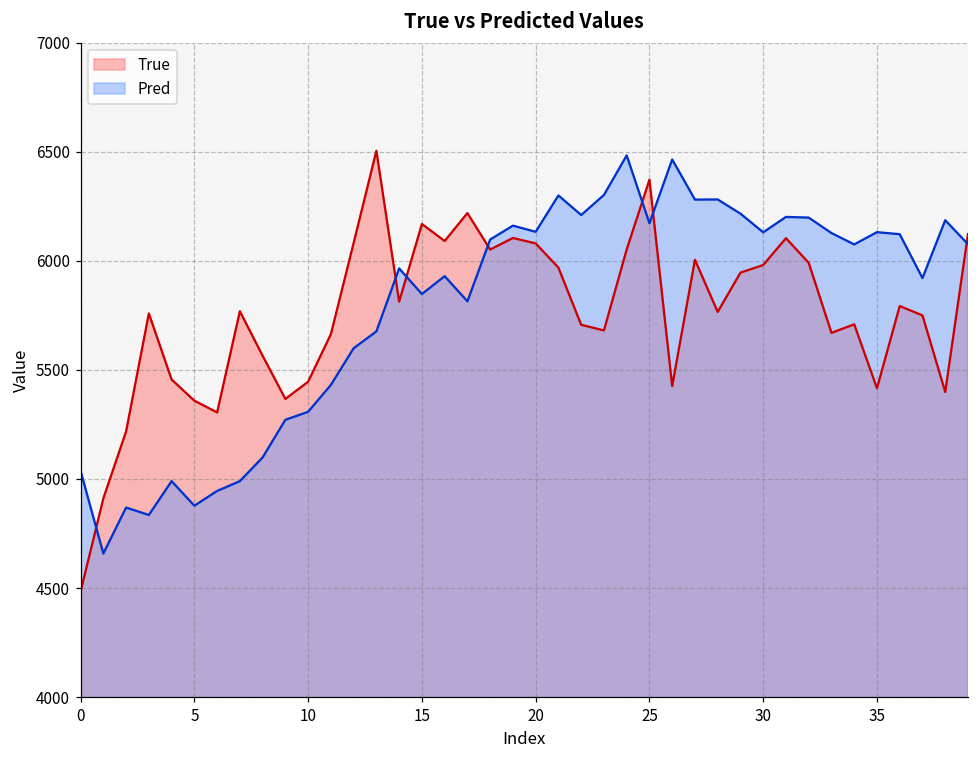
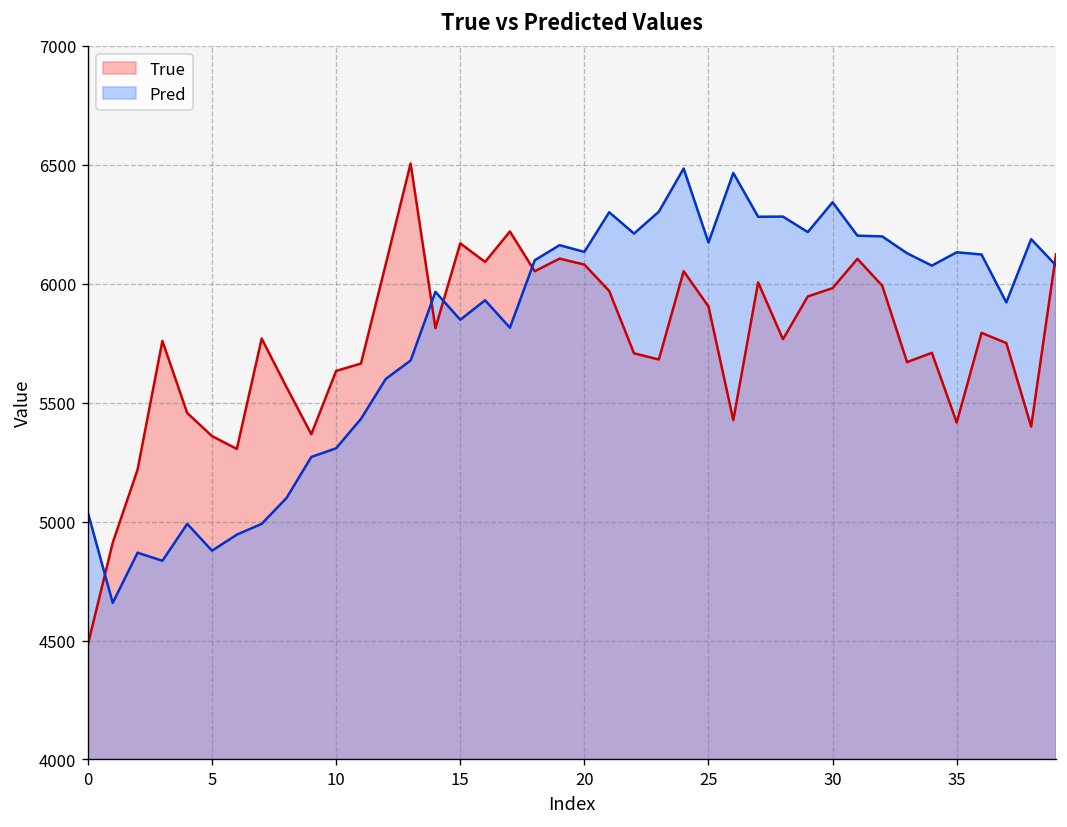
  {
    "True": {
      "0": 4480,
      "5": 5360,
-     "10": 5450,
+     "10": 5630,
      "15": 6170,
      "20": 6080,
-     "25": 6370,
+     "25": 5900,
      "30": 5980,
      "35": 5420
    },
    "Pred": {
      "0": 5040,
      "5": 4880,
      "10": 5310,
      "15": 5850,
      "20": 6130,
      "25": 6170,
-     "30": 6130,
+     "30": 6340,
      "35": 6130
    }
  }
